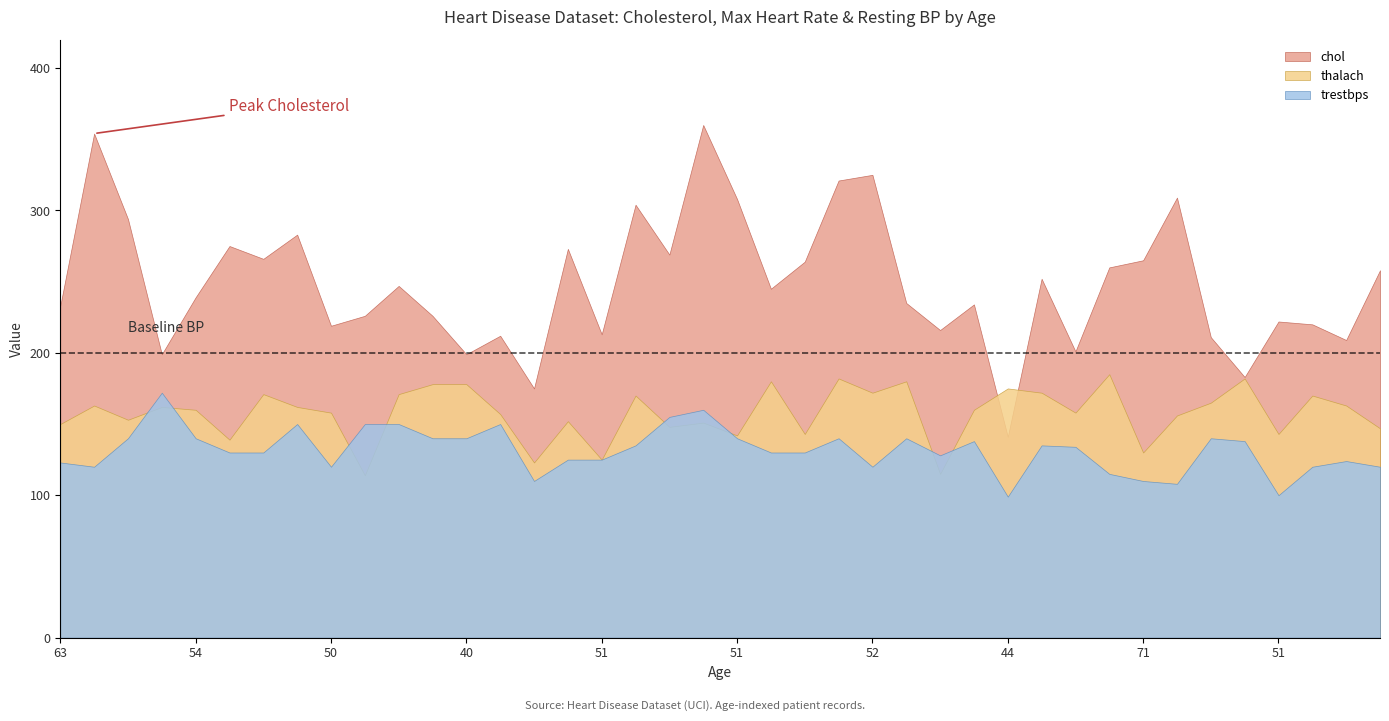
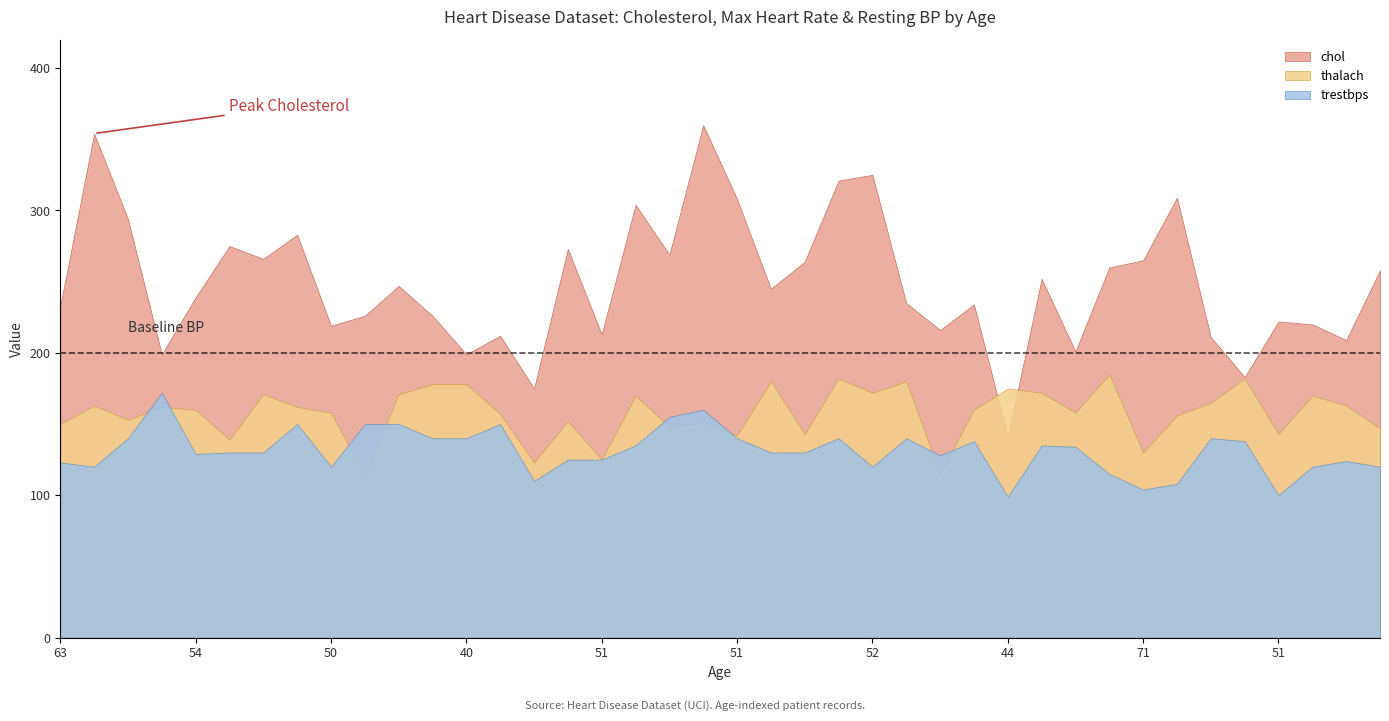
  {
    "trestbps": {
      "63": 123,
-     "54": 140,
+     "54": 129,
      "50": 120,
      "40": 140,
      "52": 120,
      "44": 99,
-     "71": 110
+     "71": 104
    }
  }
